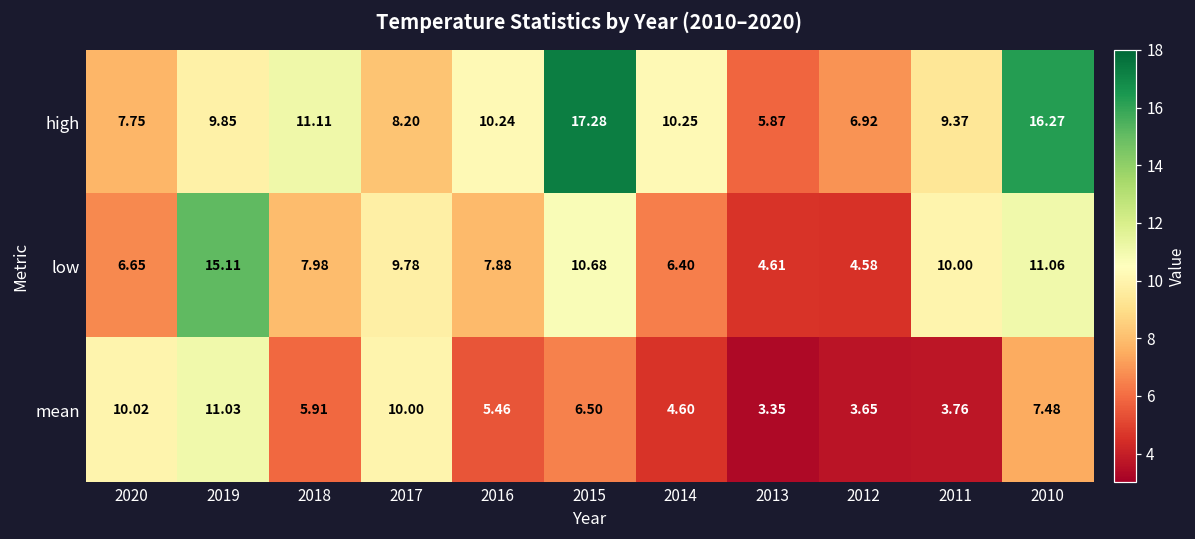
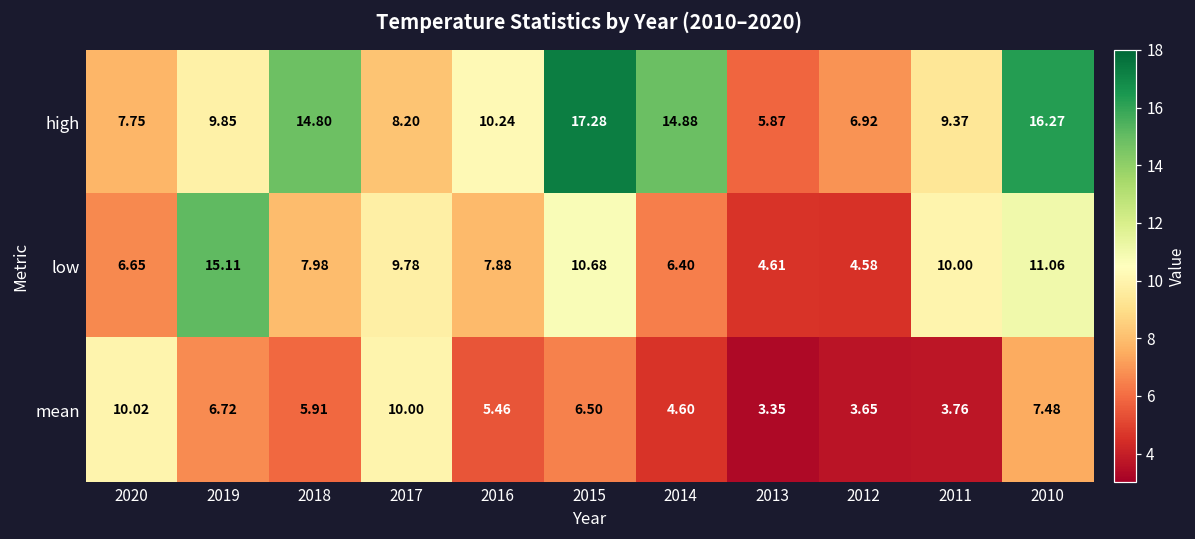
  {
    "high": {
      "2020": 7.75,
      "2019": 9.85,
-     "2018": 11.11,
+     "2018": 14.80,
      "2017": 8.20,
      "2016": 10.24,
      "2015": 17.28,
-     "2014": 10.25,
+     "2014": 14.88,
      "2013": 5.87,
      "2012": 6.92,
      "2011": 9.37,
      "2010": 16.27
    },
    "low": {
      "2020": 6.65,
      "2019": 15.11,
      "2018": 7.98,
      "2017": 9.78,
      "2016": 7.88,
      "2015": 10.68,
      "2014": 6.40,
      "2013": 4.61,
      "2012": 4.58,
      "2011": 10.00,
      "2010": 11.06
    },
    "mean": {
      "2020": 10.02,
-     "2019": 11.03,
+     "2019": 6.72,
      "2018": 5.91,
      "2017": 10.00,
      "2016": 5.46,
      "2015": 6.50,
      "2014": 4.60,
      "2013": 3.35,
      "2012": 3.65,
      "2011": 3.76,
      "2010": 7.48
    }
  }
